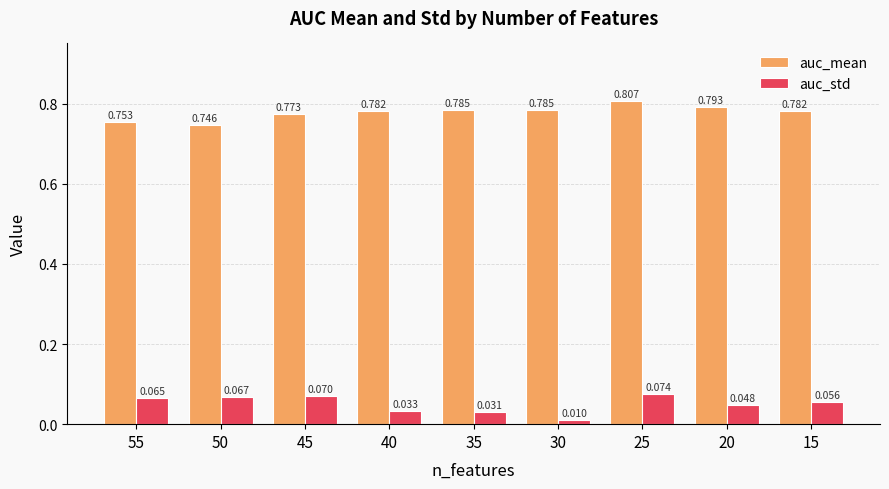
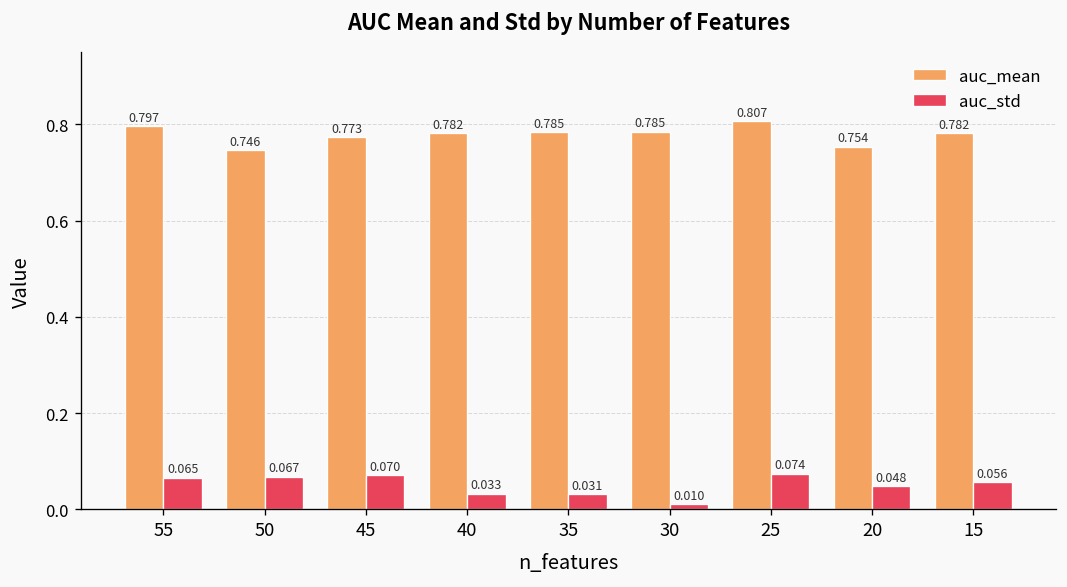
  {
    "auc_mean": {
-     "55": 0.753,
+     "55": 0.797,
      "50": 0.746,
      "45": 0.773,
      "40": 0.782,
      "35": 0.785,
      "30": 0.785,
      "25": 0.807,
-     "20": 0.793,
+     "20": 0.754,
      "15": 0.782
    },
    "auc_std": {
      "55": 0.065,
      "50": 0.067,
      "45": 0.070,
      "40": 0.033,
      "35": 0.031,
      "30": 0.010,
      "25": 0.074,
      "20": 0.048,
      "15": 0.056
    }
  }
